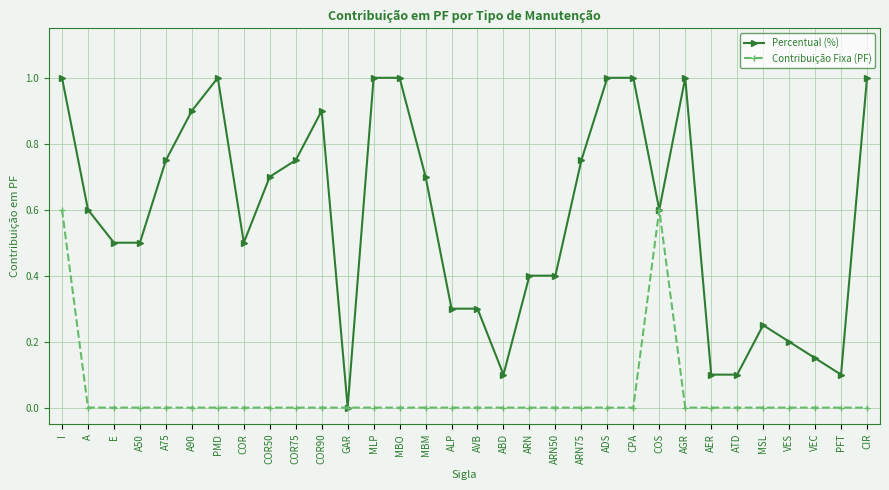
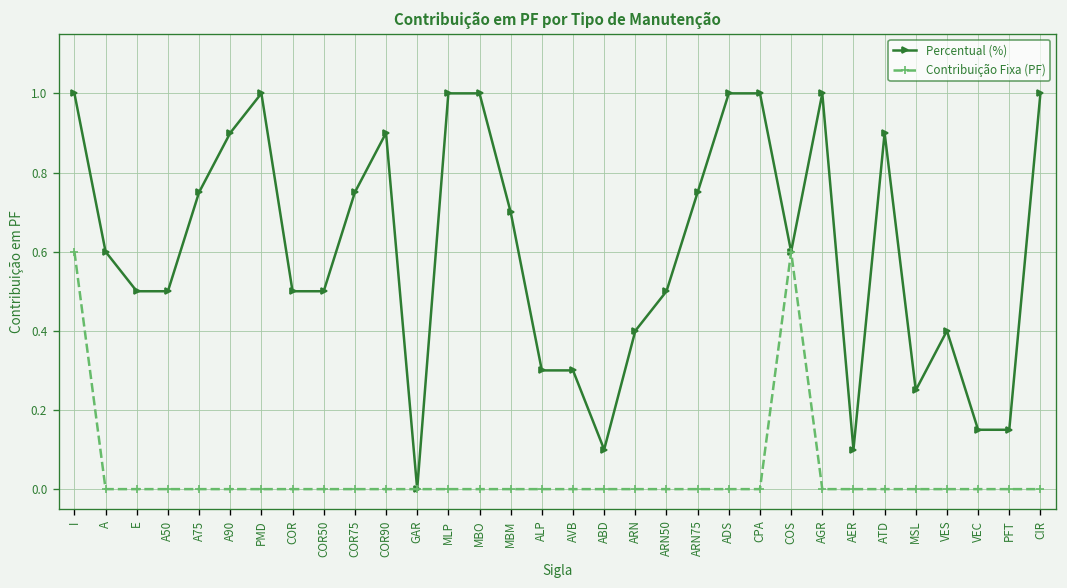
  {
    "Percentual (%)": {
      "A": 0.60,
      "E": 0.50,
      "A50": 0.50,
      "A75": 0.75,
      "A90": 0.90,
      "PMD": 1.00,
      "COR": 0.50,
-     "COR50": 0.7,
+     "COR50": 0.5,
      "COR75": 0.75,
      "COR90": 0.90,
      "MLP": 1.00,
      "MBO": 1.00,
      "MBM": 0.70,
      "ALP": 0.30,
      "AVB": 0.30,
      "ABD": 0.10,
      "ARN": 0.40,
-     "ARN50": 0.4,
+     "ARN50": 0.5,
      "ARN75": 0.75,
      "ADS": 1.00,
      "CPA": 1.00,
      "AGR": 1.00,
      "AER": 0.10,
-     "ATD": 0.1,
+     "ATD": 0.9,
      "MSL": 0.25,
-     "VES": 0.2,
+     "VES": 0.4,
      "VEC": 0.15,
-     "PFT": 0.10,
+     "PFT": 0.15,
      "CIR": 1.00
    },
    "Contribuição Fixa (PF)": {
      "A": 0.00,
      "E": 0.00,
      "A50": 0.00,
      "A75": 0.00,
      "A90": 0.00,
      "PMD": 0.00,
      "COR": 0.00,
      "COR50": 0.00,
      "COR75": 0.00,
      "COR90": 0.00,
      "MLP": 0.00,
      "MBO": 0.00,
      "MBM": 0.00,
      "ALP": 0.00,
      "AVB": 0.00,
      "ABD": 0.00,
      "ARN": 0.00,
      "ARN50": 0.00,
      "ARN75": 0.00,
      "ADS": 0.00,
      "CPA": 0.00,
      "AGR": 0.00,
      "AER": 0.00,
      "ATD": 0.00,
      "MSL": 0.00,
      "VES": 0.00,
      "VEC": 0.00,
      "PFT": 0.00,
      "CIR": 0.00
    }
  }
